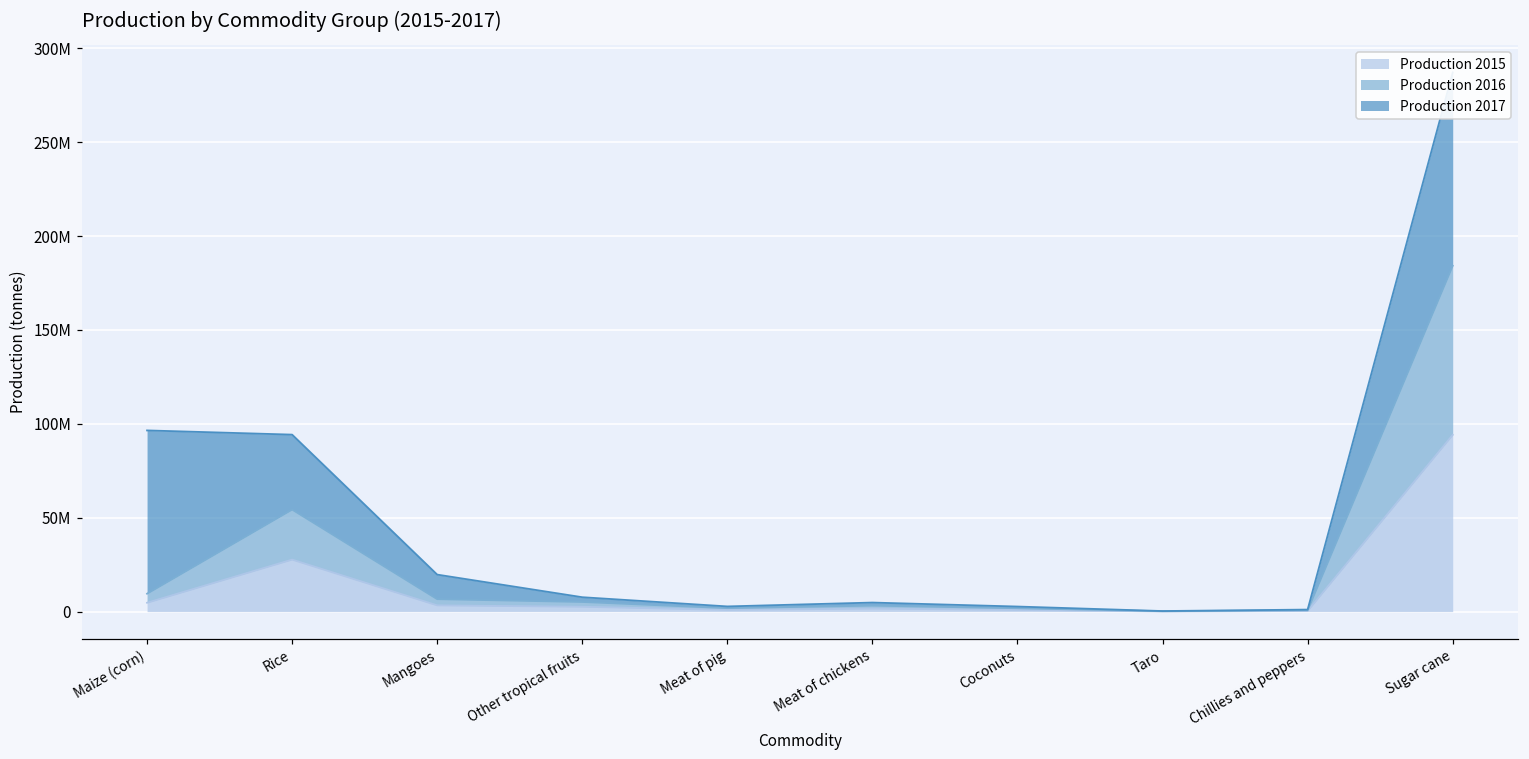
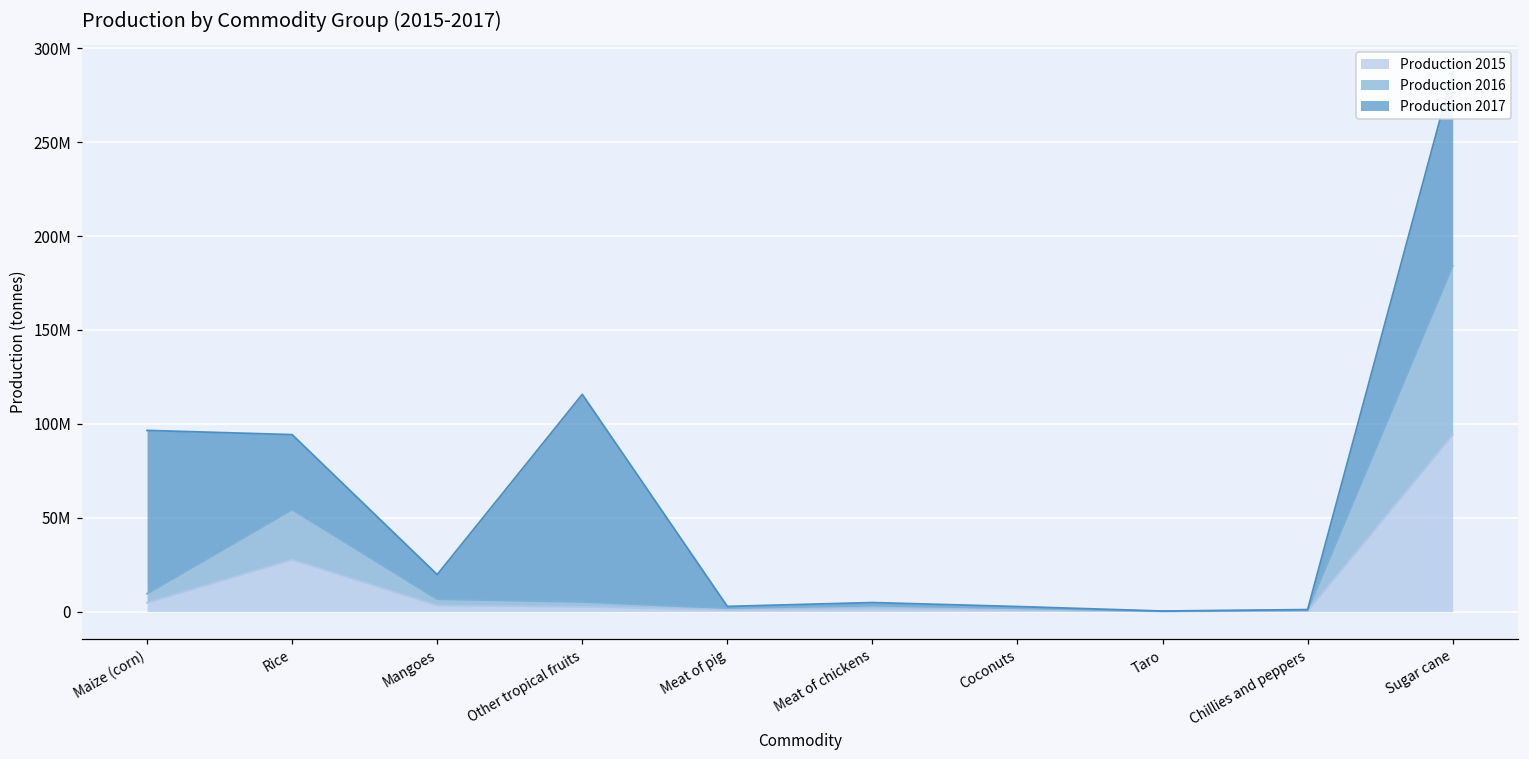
  {
    "Production 2017": {
      "Maize (corn)": 87000000,
      "Rice": 40000000,
      "Mangoes": 13000000,
-     "Other tropical fruits": 3000000,
+     "Other tropical fruits": 111000000,
      "Meat of chickens": 2000000
    }
  }
